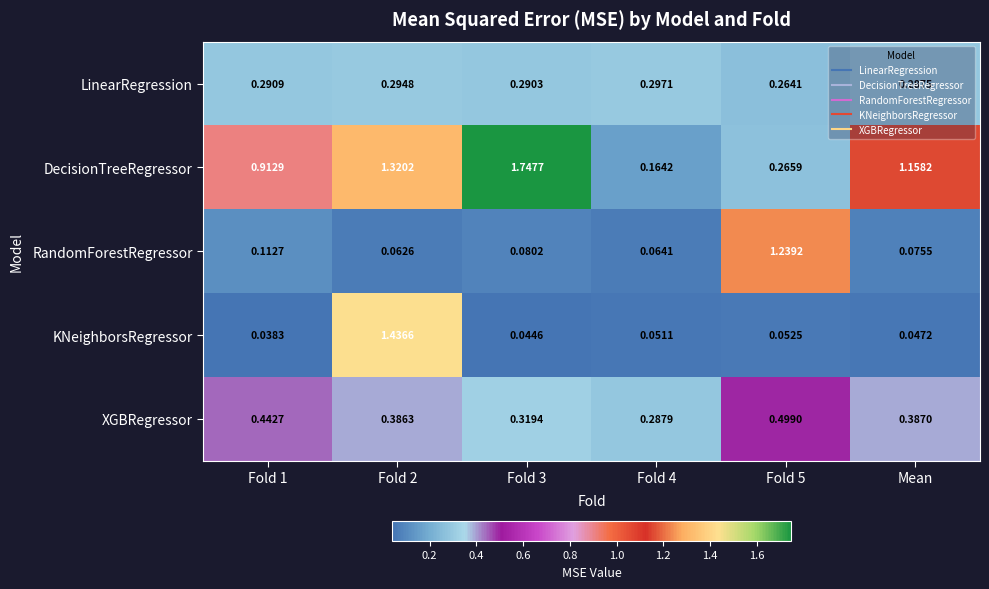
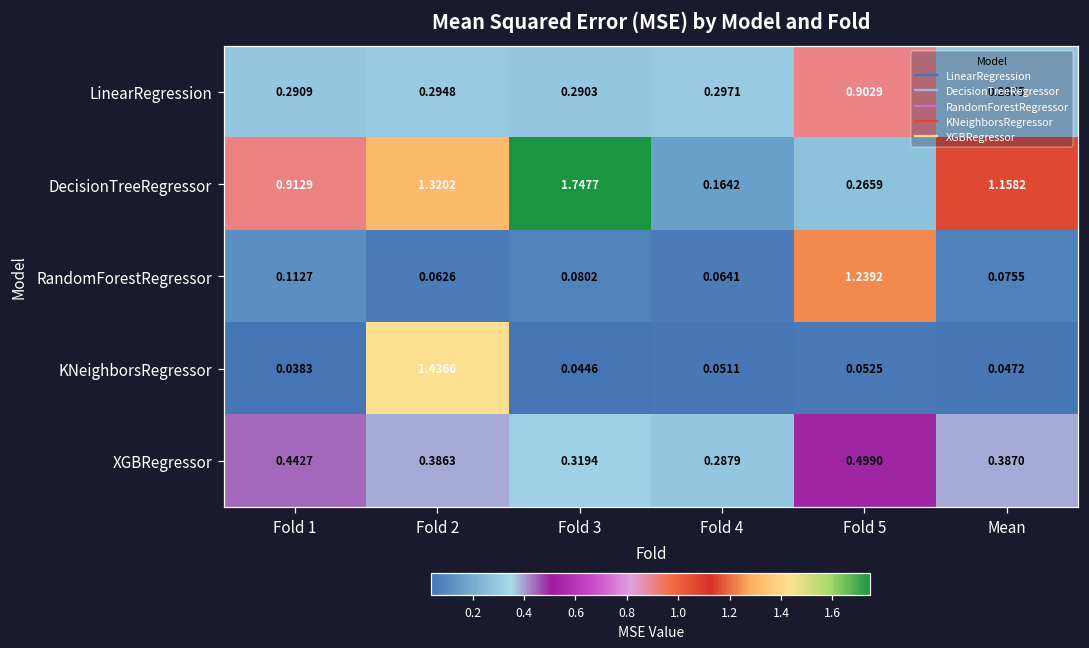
  {
    "LinearRegression": {
      "Fold 1": 0.2909,
      "Fold 2": 0.2948,
      "Fold 3": 0.2903,
      "Fold 4": 0.2971,
-     "Fold 5": 0.2641
+     "Fold 5": 0.9029
    },
    "DecisionTreeRegressor": {
      "Fold 1": 0.9129,
      "Fold 2": 1.3202,
      "Fold 3": 1.7477,
      "Fold 4": 0.1642,
      "Fold 5": 0.2659,
      "Mean": 1.1582
    },
    "RandomForestRegressor": {
      "Fold 1": 0.1127,
      "Fold 2": 0.0626,
      "Fold 3": 0.0802,
      "Fold 4": 0.0641,
      "Fold 5": 1.2392,
      "Mean": 0.0755
    },
    "KNeighborsRegressor": {
      "Fold 1": 0.0383,
      "Fold 2": 1.4366,
      "Fold 3": 0.0446,
      "Fold 4": 0.0511,
      "Fold 5": 0.0525,
      "Mean": 0.0472
    },
    "XGBRegressor": {
      "Fold 1": 0.4427,
      "Fold 2": 0.3863,
      "Fold 3": 0.3194,
      "Fold 4": 0.2879,
      "Fold 5": 0.4990,
      "Mean": 0.3870
    }
  }
